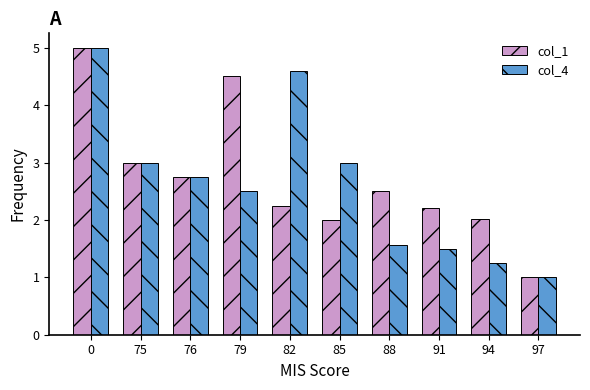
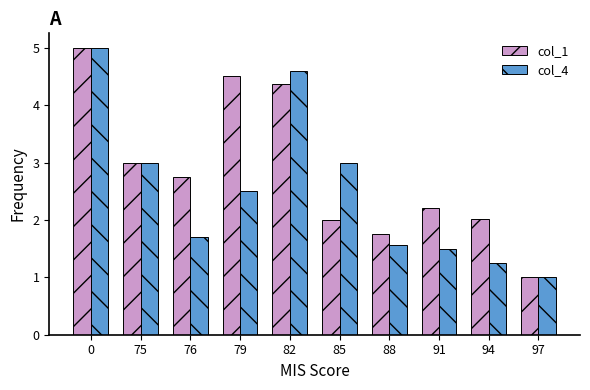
  {
    "col_1": {
      "0": 5.0,
      "75": 3.0,
      "76": 2.8,
      "79": 4.5,
-     "82": 2.3,
+     "82": 4.4,
      "85": 2.0,
-     "88": 2.5,
+     "88": 1.8,
      "91": 2.2,
      "94": 2.0,
      "97": 1.0
    },
    "col_4": {
      "0": 5.0,
      "75": 3.0,
-     "76": 2.8,
+     "76": 1.7,
      "79": 2.5,
      "82": 4.6,
      "85": 3.0,
      "88": 1.6,
      "91": 1.5,
      "94": 1.3,
      "97": 1.0
    }
  }
